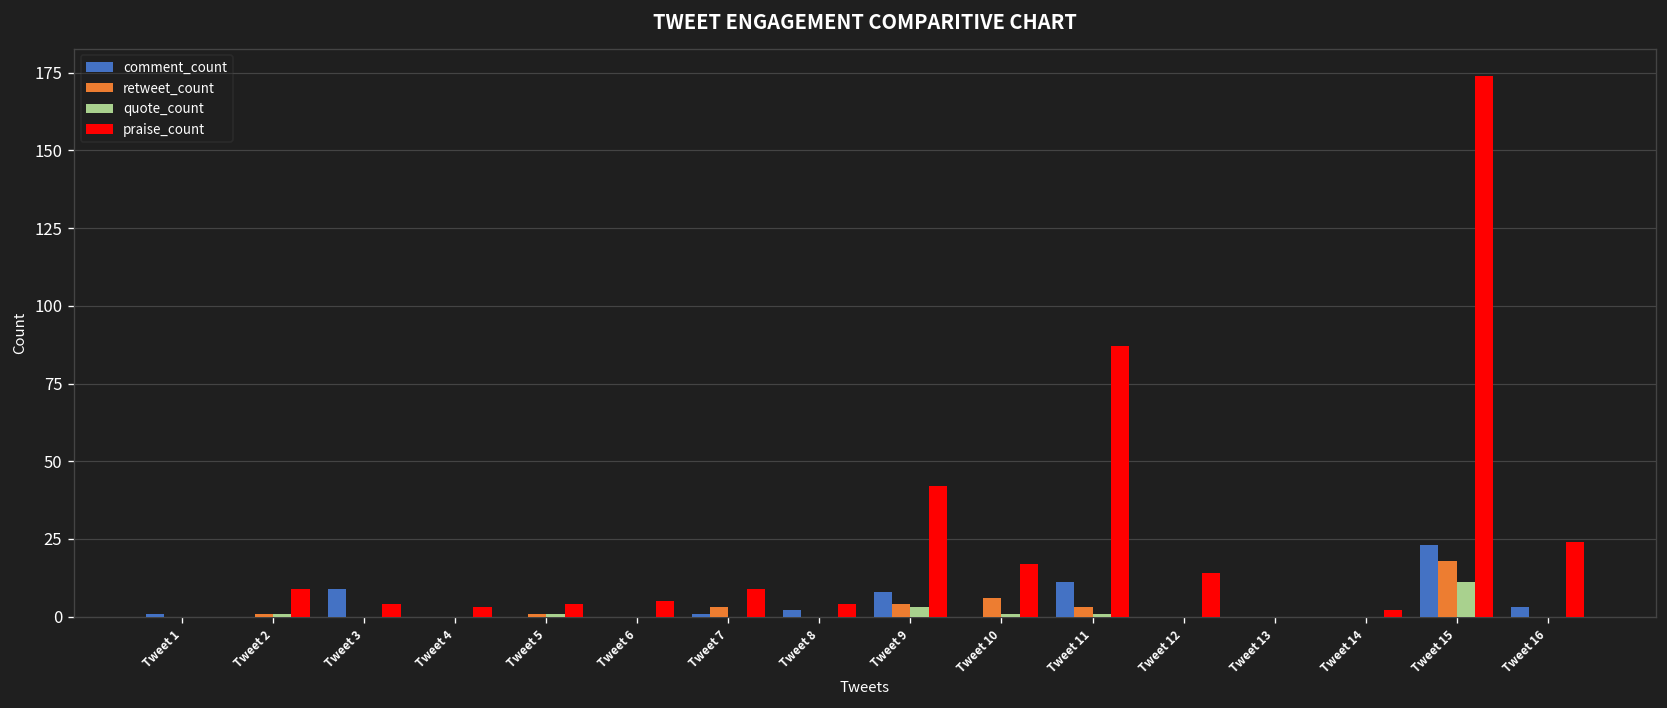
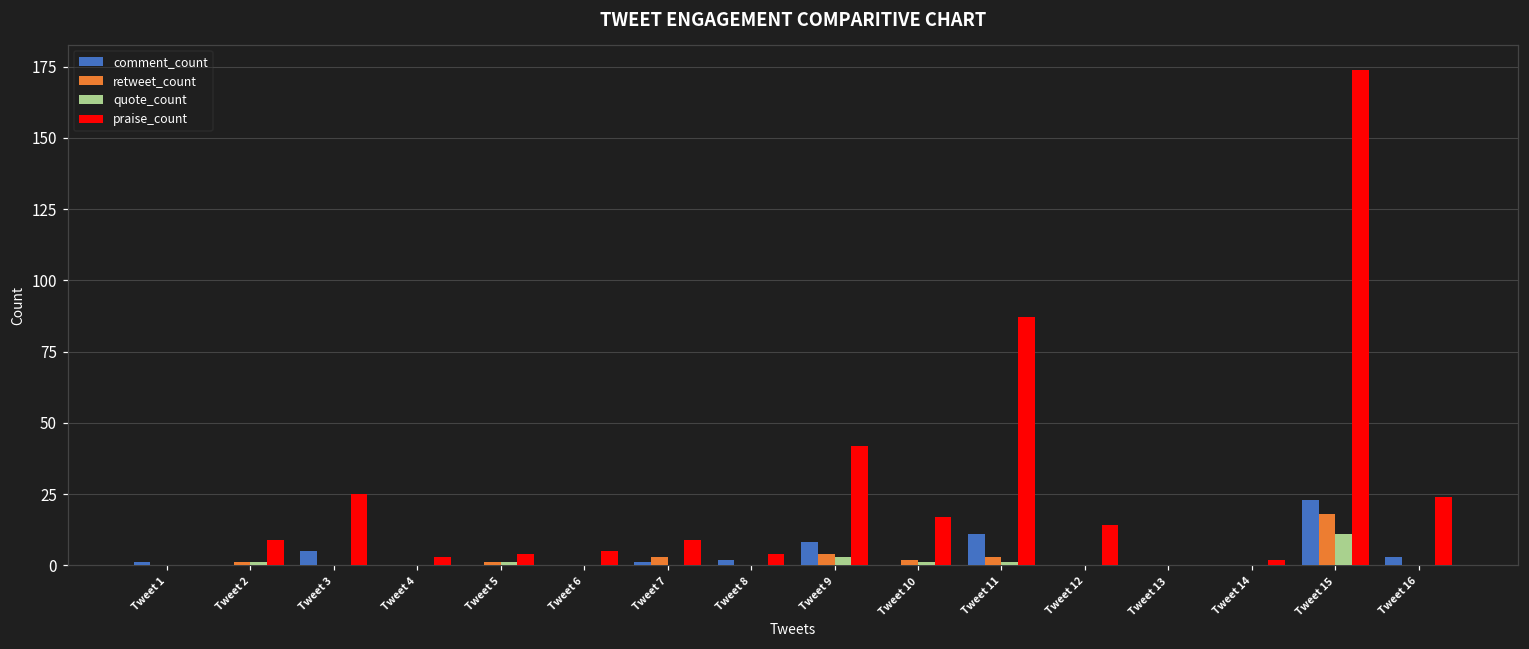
  {
    "comment_count": {
      "Tweet 1": 1,
      "Tweet 2": 0,
-     "Tweet 3": 9,
+     "Tweet 3": 5,
      "Tweet 4": 0,
      "Tweet 5": 0,
      "Tweet 6": 0,
      "Tweet 7": 1,
      "Tweet 8": 2,
      "Tweet 9": 8,
      "Tweet 10": 0,
      "Tweet 11": 11,
      "Tweet 12": 0,
      "Tweet 13": 0,
      "Tweet 14": 0,
      "Tweet 15": 23,
      "Tweet 16": 3
    },
    "retweet_count": {
      "Tweet 1": 0,
      "Tweet 2": 1,
      "Tweet 3": 0,
      "Tweet 4": 0,
      "Tweet 5": 1,
      "Tweet 6": 0,
      "Tweet 7": 3,
      "Tweet 8": 0,
      "Tweet 9": 4,
-     "Tweet 10": 6,
+     "Tweet 10": 2,
      "Tweet 11": 3,
      "Tweet 12": 0,
      "Tweet 13": 0,
      "Tweet 14": 0,
      "Tweet 15": 18,
      "Tweet 16": 0
    },
    "quote_count": {
      "Tweet 1": 0,
      "Tweet 2": 1,
      "Tweet 3": 0,
      "Tweet 4": 0,
      "Tweet 5": 1,
      "Tweet 6": 0,
      "Tweet 7": 0,
      "Tweet 8": 0,
      "Tweet 9": 3,
      "Tweet 10": 1,
      "Tweet 11": 1,
      "Tweet 12": 0,
      "Tweet 13": 0,
      "Tweet 14": 0,
      "Tweet 15": 11,
      "Tweet 16": 0
    },
    "praise_count": {
      "Tweet 1": 0,
      "Tweet 2": 9,
-     "Tweet 3": 4,
+     "Tweet 3": 25,
      "Tweet 4": 3,
      "Tweet 5": 4,
      "Tweet 6": 5,
      "Tweet 7": 9,
      "Tweet 8": 4,
      "Tweet 9": 42,
      "Tweet 10": 17,
      "Tweet 11": 87,
      "Tweet 12": 14,
      "Tweet 13": 0,
      "Tweet 14": 2,
      "Tweet 15": 174,
      "Tweet 16": 24
    }
  }
